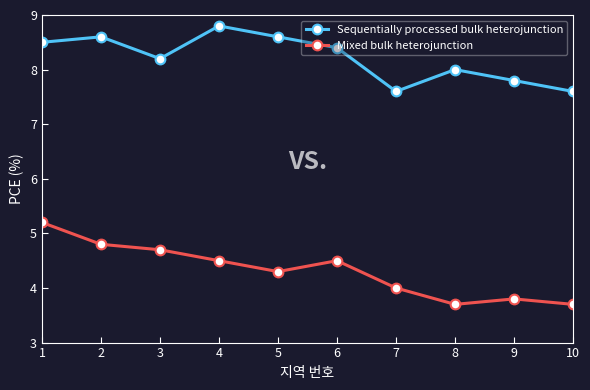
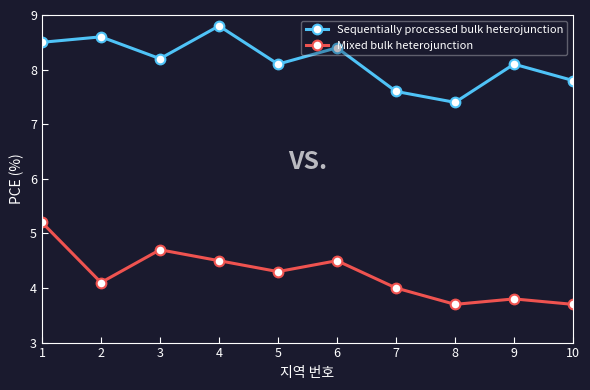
  {
    "Sequentially processed bulk heterojunction": {
      "1": 8.5,
      "2": 8.6,
      "3": 8.2,
      "4": 8.8,
-     "5": 8.6,
+     "5": 8.1,
      "7": 7.6,
-     "8": 8.0,
-     "9": 7.8,
-     "10": 7.6
+     "8": 7.4,
+     "9": 8.1,
+     "10": 7.8
    },
    "Mixed bulk heterojunction": {
      "1": 5.2,
-     "2": 4.8,
+     "2": 4.1,
      "3": 4.7,
      "4": 4.5,
      "5": 4.3,
      "6": 4.5,
      "7": 4.0,
      "8": 3.7,
      "9": 3.8,
      "10": 3.7
    }
  }
